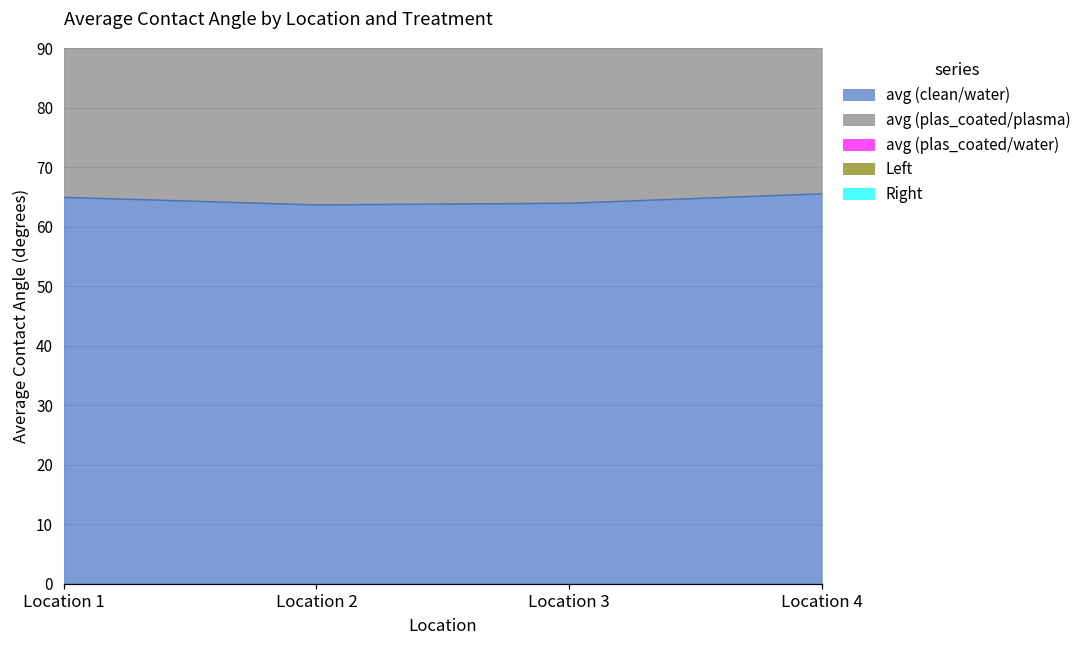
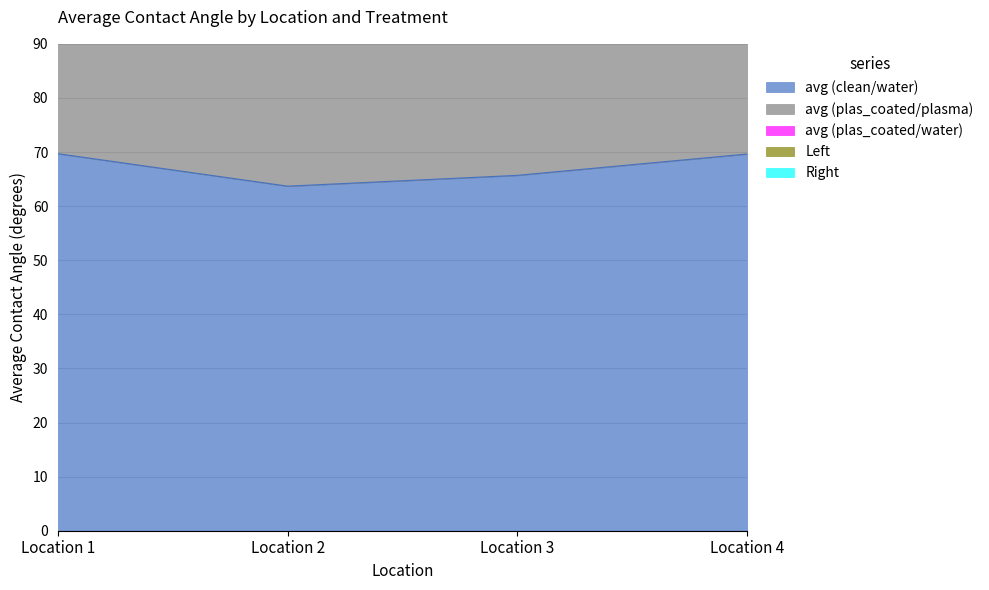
  {
    "avg (clean/water)": {
-     "Location 1": 65,
+     "Location 1": 70,
      "Location 2": 64,
-     "Location 3": 64,
-     "Location 4": 66
+     "Location 3": 66,
+     "Location 4": 70
    }
  }
